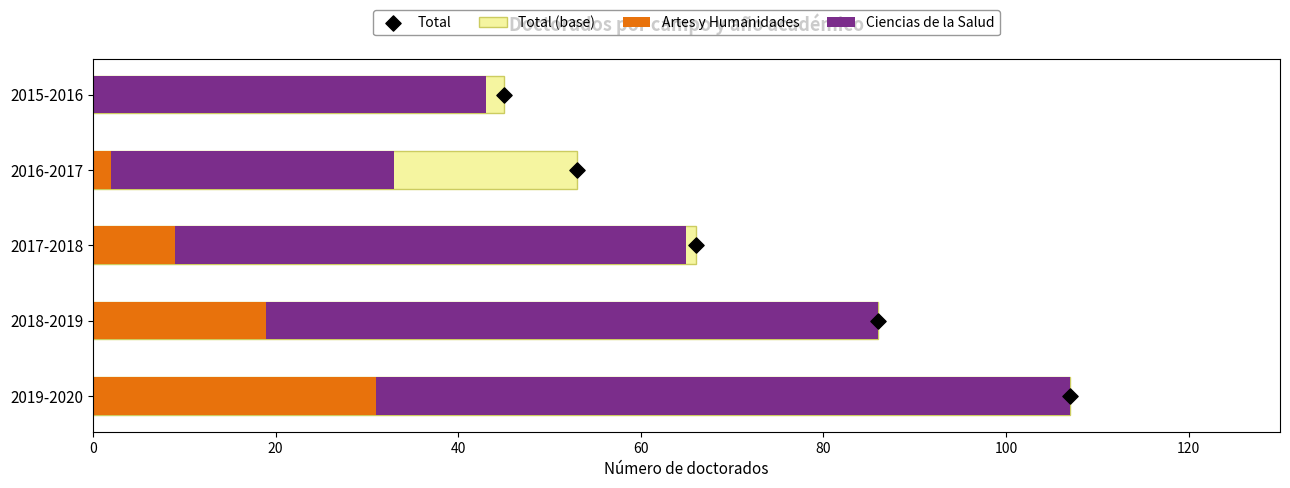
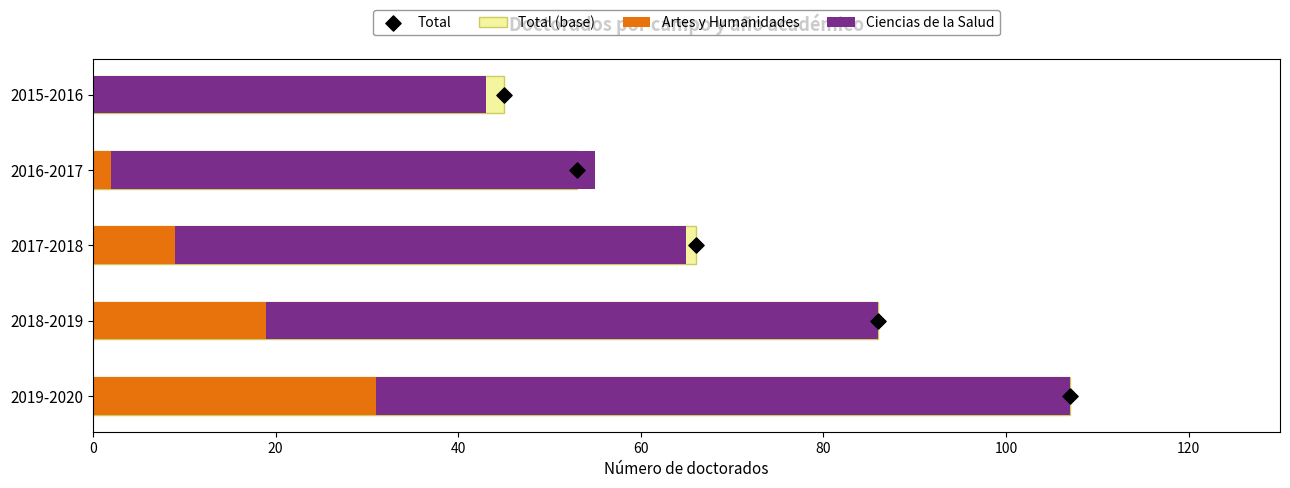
  {
    "Ciencias de la Salud": {
-     "2016-2017": 31,
+     "2016-2017": 53,
      "2018-2019": 67,
      "2019-2020": 76
    },
    "Artes y Humanidades": {
      "2015-2016": 0
    }
  }
